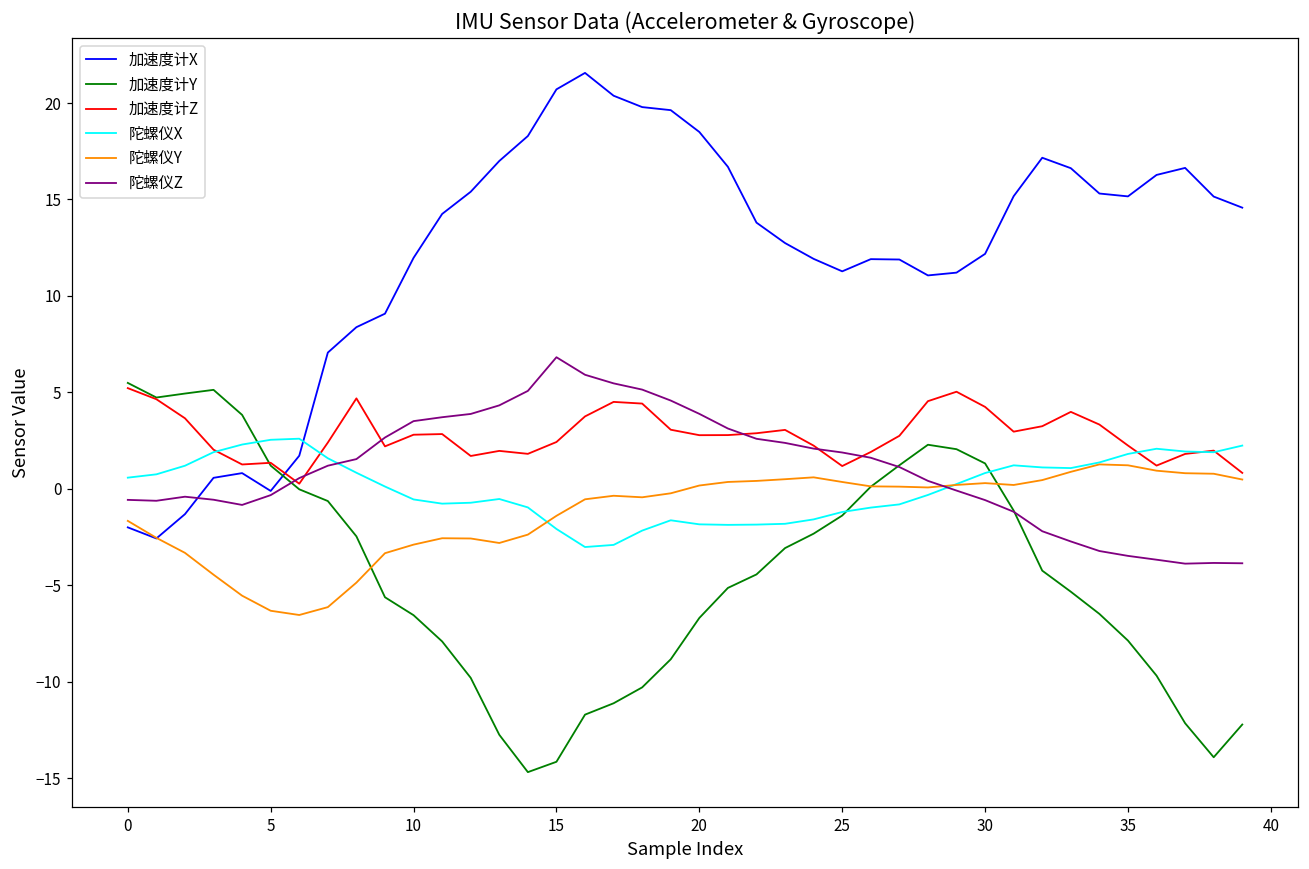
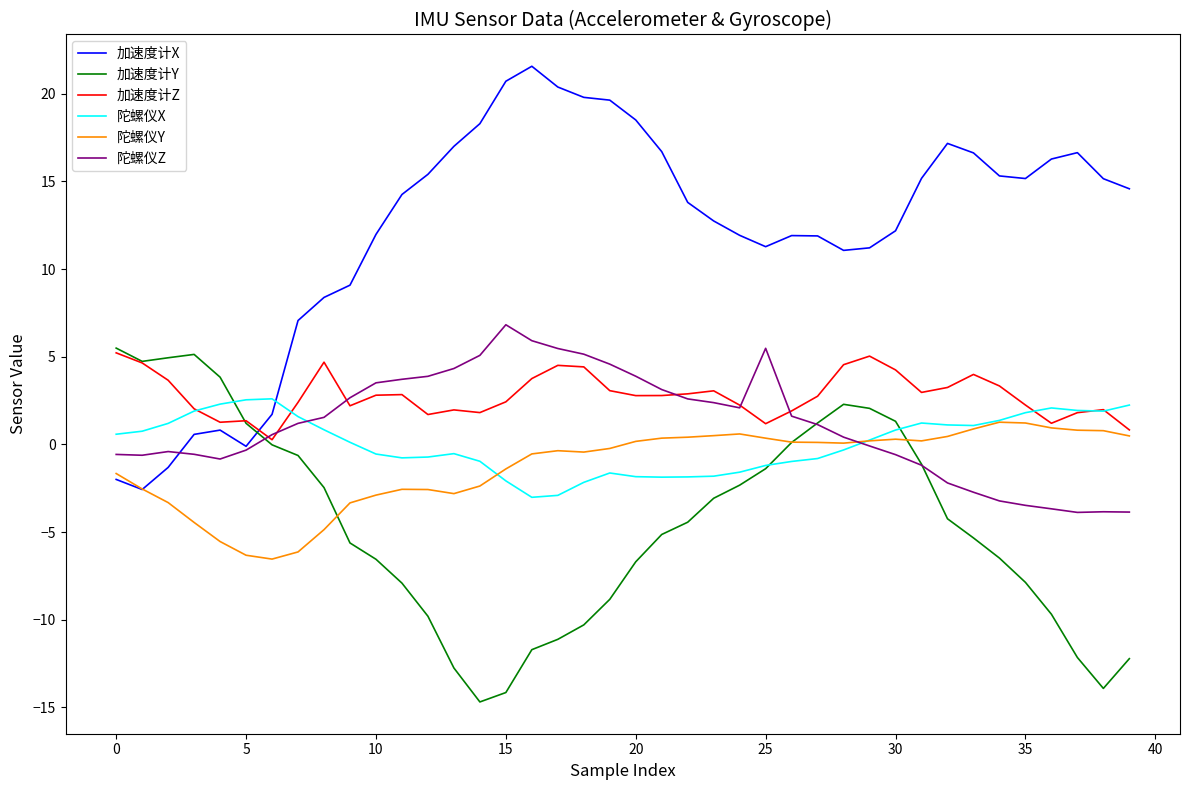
  {
    "加速度计X": {
      "0": -2.0,
      "5": -0.1,
      "10": 12.0,
      "15": 20.7,
      "20": 18.5,
      "25": 11.3,
      "30": 12.2,
      "35": 15.2
    },
    "加速度计Y": {
      "0": 5.5,
      "5": 1.2,
      "10": -6.5,
      "15": -14.1,
      "20": -6.7,
      "25": -1.4,
      "30": 1.3,
      "35": -7.9
    },
    "加速度计Z": {
      "0": 5.2,
      "5": 1.3,
      "10": 2.8,
      "15": 2.4,
      "20": 2.8,
      "25": 1.2,
      "30": 4.2,
      "35": 2.2
    },
    "陀螺仪X": {
      "0": 0.6,
      "5": 2.5,
      "10": -0.5,
      "15": -2.1,
      "20": -1.8,
      "25": -1.2,
      "30": 0.8,
      "35": 1.8
    },
    "陀螺仪Y": {
      "0": -1.7,
      "5": -6.3,
      "10": -2.9,
      "15": -1.4,
      "20": 0.2,
      "25": 0.4,
      "30": 0.3,
      "35": 1.2
    },
    "陀螺仪Z": {
      "0": -0.6,
      "5": -0.3,
      "10": 3.5,
      "15": 6.8,
      "20": 3.9,
-     "25": 1.9,
+     "25": 5.5,
      "30": -0.6,
      "35": -3.5
    }
  }
